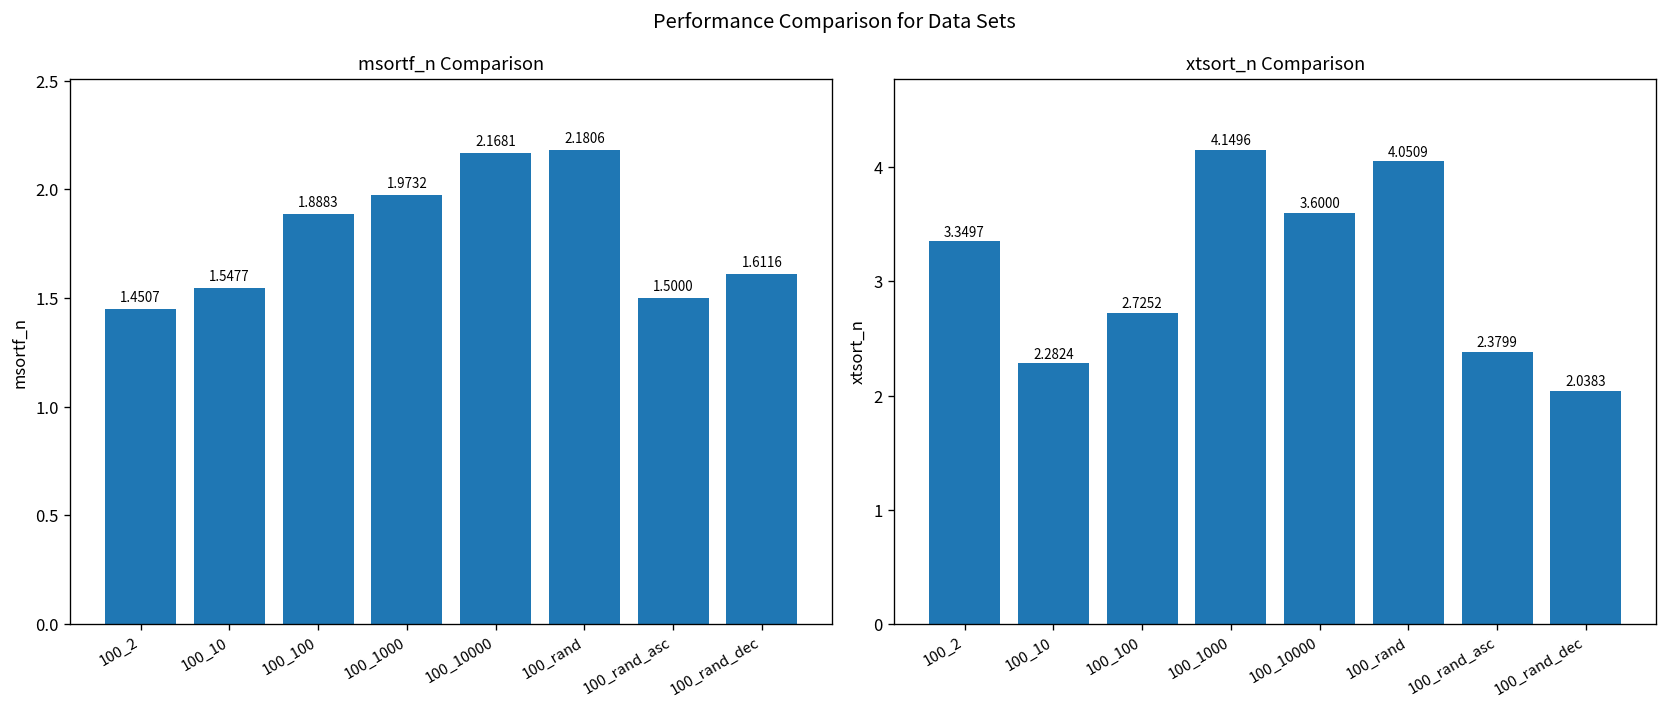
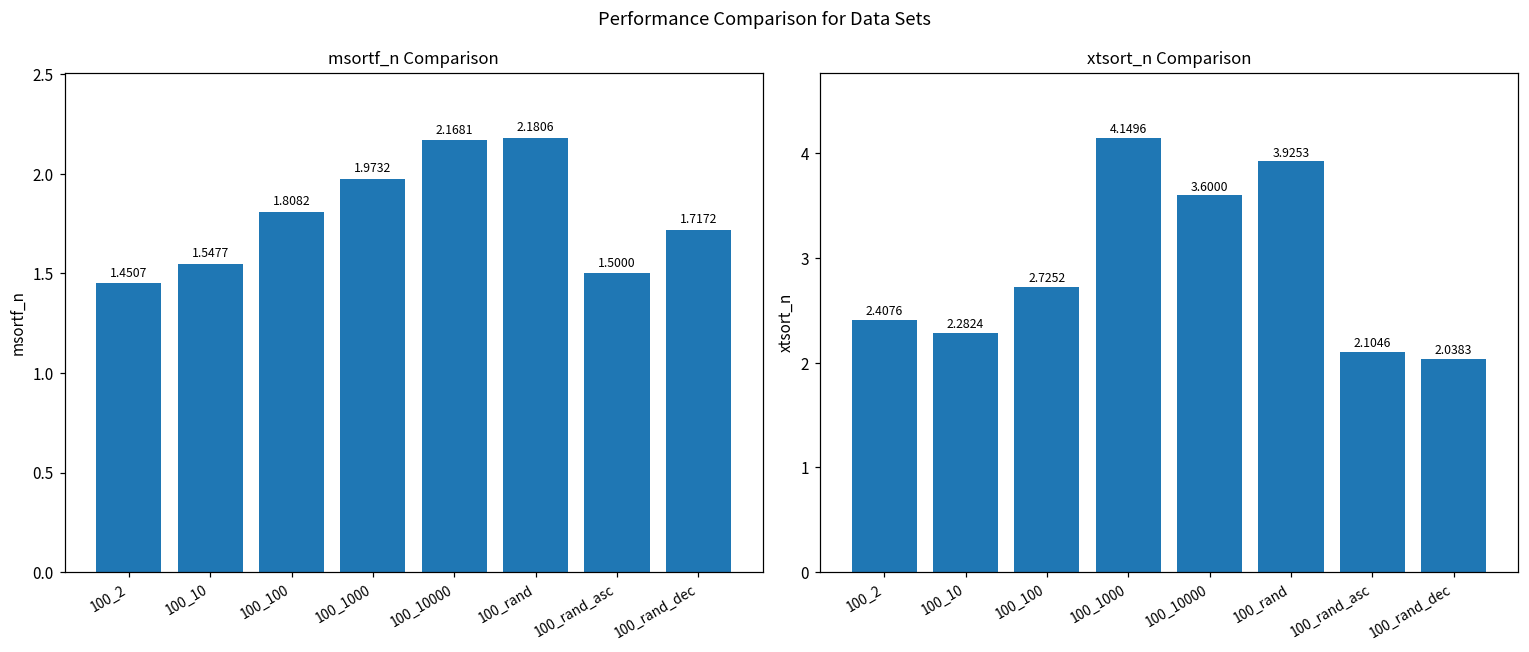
  {
    "msortf_n Comparison": {
      "100_2": 1.4507,
      "100_10": 1.5477,
-     "100_100": 1.8883,
+     "100_100": 1.8082,
      "100_1000": 1.9732,
      "100_10000": 2.1681,
      "100_rand": 2.1806,
      "100_rand_asc": 1.5000,
-     "100_rand_dec": 1.6116
+     "100_rand_dec": 1.7172
    },
    "xtsort_n Comparison": {
-     "100_2": 3.3497,
+     "100_2": 2.4076,
      "100_10": 2.2824,
      "100_100": 2.7252,
      "100_1000": 4.1496,
      "100_10000": 3.6000,
-     "100_rand": 4.0509,
-     "100_rand_asc": 2.3799,
+     "100_rand": 3.9253,
+     "100_rand_asc": 2.1046,
      "100_rand_dec": 2.0383
    }
  }
